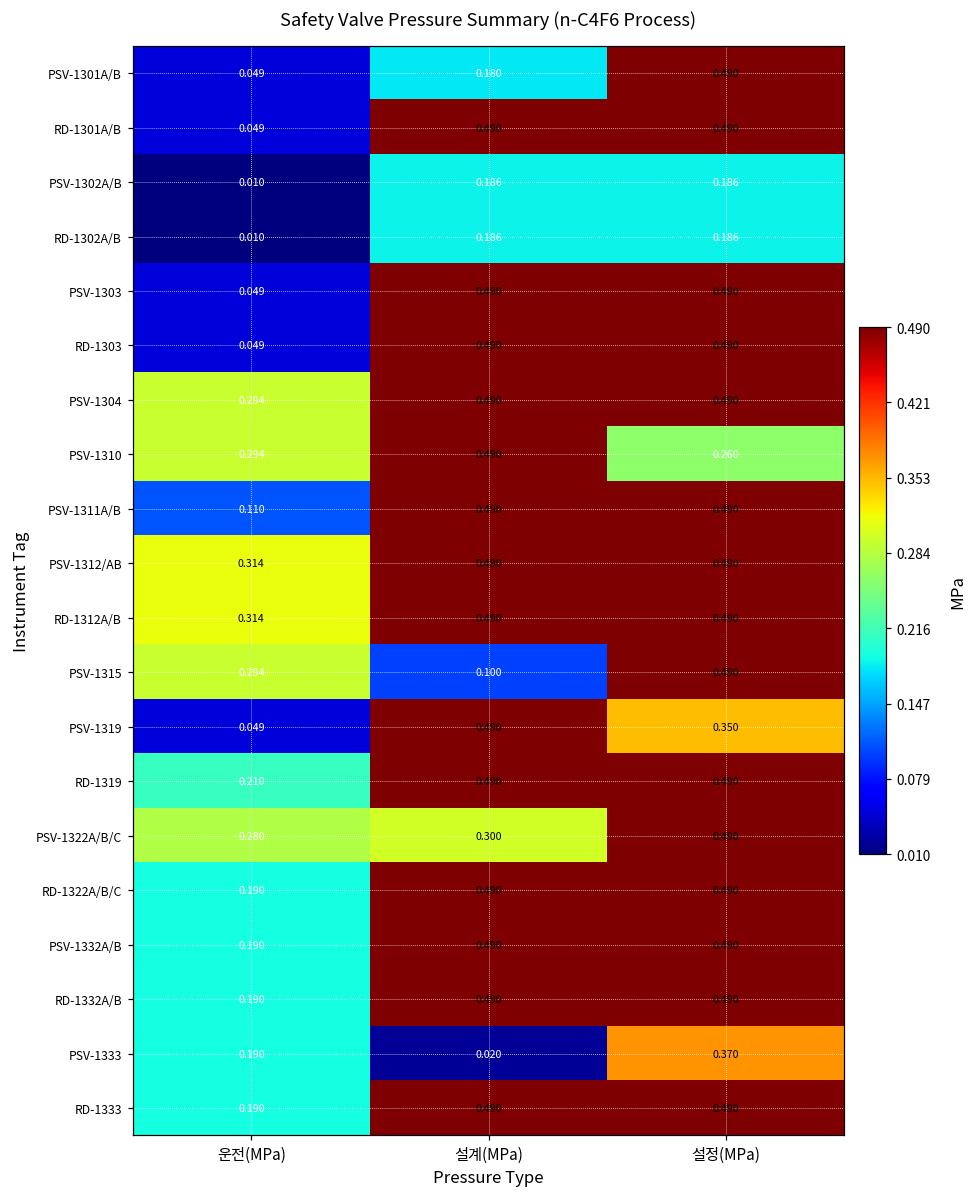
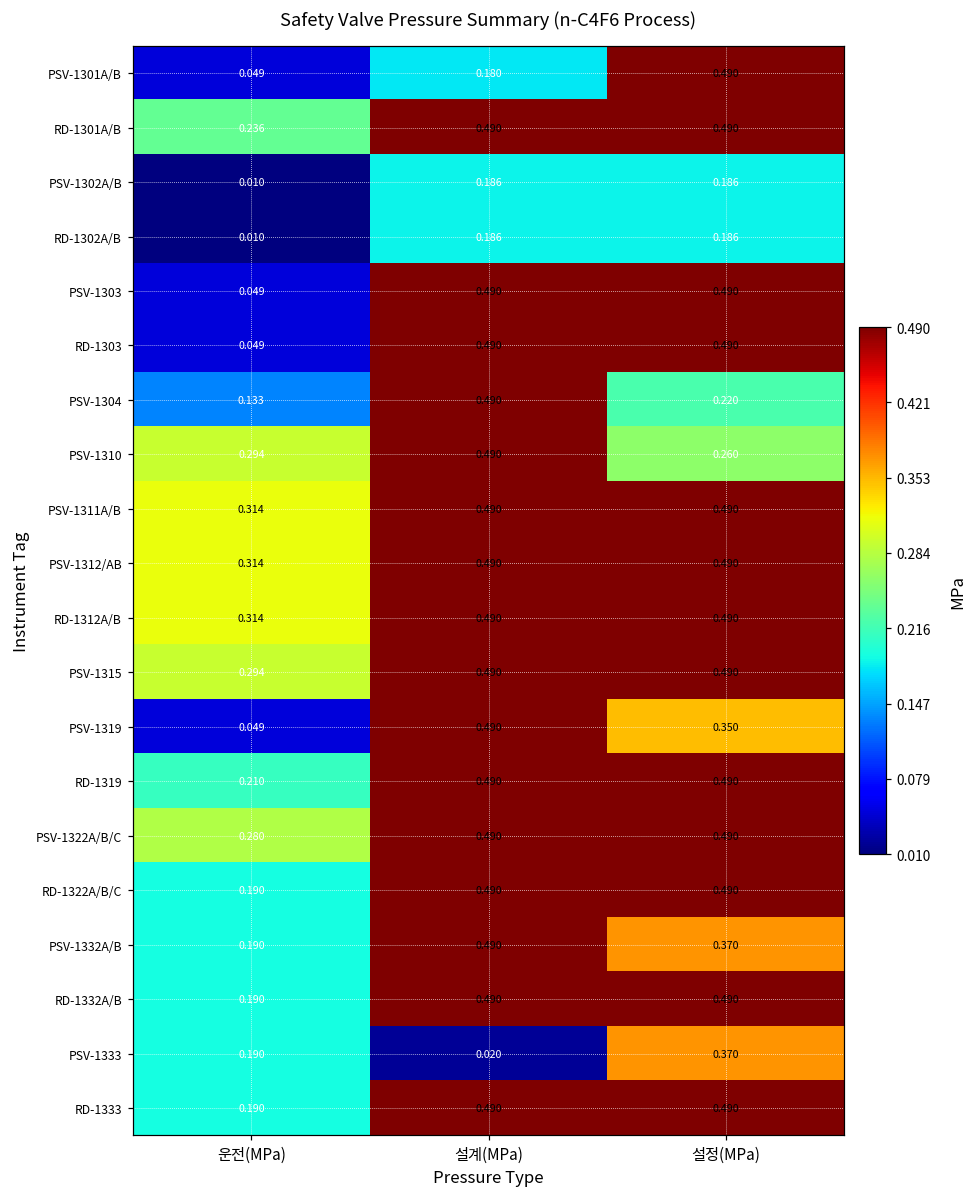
  {
    "PSV-1301A/B": {
      "운전(MPa)": 0.049,
      "설계(MPa)": 0.180,
      "설정(MPa)": 0.490
    },
    "RD-1301A/B": {
-     "운전(MPa)": 0.049,
+     "운전(MPa)": 0.236,
      "설계(MPa)": 0.490,
      "설정(MPa)": 0.490
    },
    "PSV-1302A/B": {
      "운전(MPa)": 0.010,
      "설계(MPa)": 0.186,
      "설정(MPa)": 0.186
    },
    "RD-1302A/B": {
      "운전(MPa)": 0.010,
      "설계(MPa)": 0.186,
      "설정(MPa)": 0.186
    },
    "PSV-1303": {
      "운전(MPa)": 0.049,
      "설계(MPa)": 0.490,
      "설정(MPa)": 0.490
    },
    "RD-1303": {
      "운전(MPa)": 0.049,
      "설계(MPa)": 0.490,
      "설정(MPa)": 0.490
    },
    "PSV-1304": {
-     "운전(MPa)": 0.294,
+     "운전(MPa)": 0.133,
      "설계(MPa)": 0.490,
-     "설정(MPa)": 0.490
+     "설정(MPa)": 0.220
    },
    "PSV-1310": {
      "운전(MPa)": 0.294,
      "설계(MPa)": 0.490,
      "설정(MPa)": 0.260
    },
    "PSV-1311A/B": {
-     "운전(MPa)": 0.110,
+     "운전(MPa)": 0.314,
      "설계(MPa)": 0.490,
      "설정(MPa)": 0.490
    },
    "PSV-1312/AB": {
      "운전(MPa)": 0.314,
      "설계(MPa)": 0.490,
      "설정(MPa)": 0.490
    },
    "RD-1312A/B": {
      "운전(MPa)": 0.314,
      "설계(MPa)": 0.490,
      "설정(MPa)": 0.490
    },
    "PSV-1315": {
      "운전(MPa)": 0.294,
-     "설계(MPa)": 0.100,
+     "설계(MPa)": 0.490,
      "설정(MPa)": 0.490
    },
    "PSV-1319": {
      "운전(MPa)": 0.049,
      "설계(MPa)": 0.490,
      "설정(MPa)": 0.350
    },
    "RD-1319": {
      "운전(MPa)": 0.210,
      "설계(MPa)": 0.490,
      "설정(MPa)": 0.490
    },
    "PSV-1322A/B/C": {
      "운전(MPa)": 0.280,
-     "설계(MPa)": 0.300,
+     "설계(MPa)": 0.490,
      "설정(MPa)": 0.490
    },
    "RD-1322A/B/C": {
      "운전(MPa)": 0.190,
      "설계(MPa)": 0.490,
      "설정(MPa)": 0.490
    },
    "PSV-1332A/B": {
      "운전(MPa)": 0.190,
      "설계(MPa)": 0.490,
-     "설정(MPa)": 0.490
+     "설정(MPa)": 0.370
    },
    "RD-1332A/B": {
      "운전(MPa)": 0.190,
      "설계(MPa)": 0.490,
      "설정(MPa)": 0.490
    },
    "PSV-1333": {
      "운전(MPa)": 0.190,
      "설계(MPa)": 0.020,
      "설정(MPa)": 0.370
    },
    "RD-1333": {
      "운전(MPa)": 0.190,
      "설계(MPa)": 0.490,
      "설정(MPa)": 0.490
    }
  }
